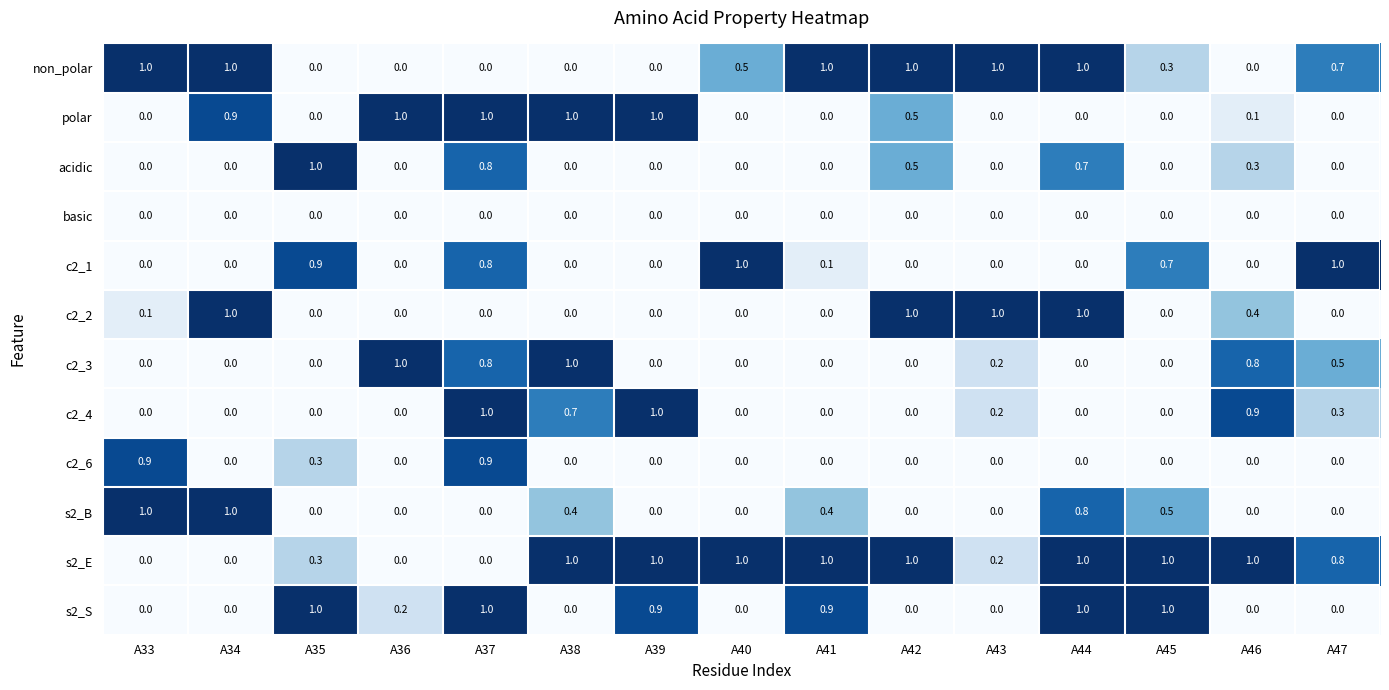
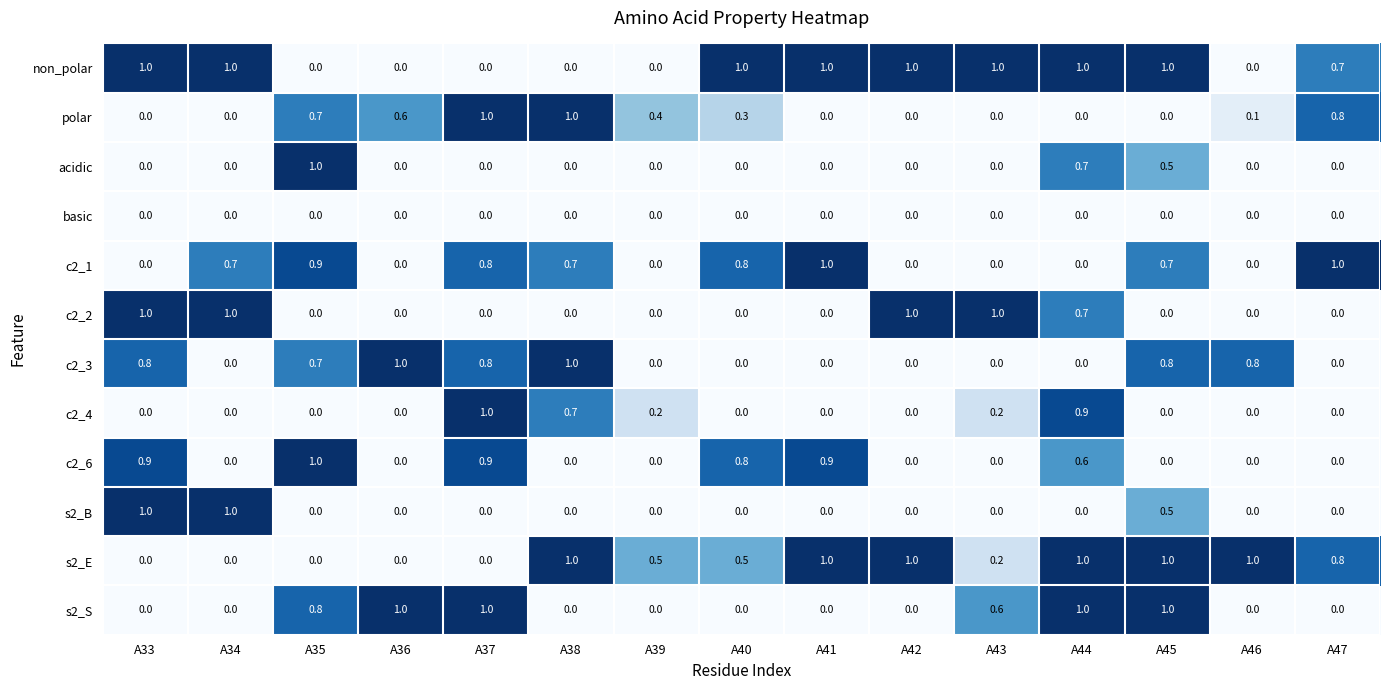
  {
    "non_polar": {
      "A33": 1.0,
      "A34": 1.0,
      "A35": 0.0,
      "A36": 0.0,
      "A37": 0.0,
      "A38": 0.0,
      "A39": 0.0,
-     "A40": 0.5,
+     "A40": 1.0,
      "A41": 1.0,
      "A42": 1.0,
      "A43": 1.0,
      "A44": 1.0,
-     "A45": 0.3,
+     "A45": 1.0,
      "A46": 0.0,
      "A47": 0.7
    },
    "polar": {
      "A33": 0.0,
-     "A34": 0.9,
-     "A35": 0.0,
-     "A36": 1.0,
+     "A34": 0.0,
+     "A35": 0.7,
+     "A36": 0.6,
      "A37": 1.0,
      "A38": 1.0,
-     "A39": 1.0,
-     "A40": 0.0,
+     "A39": 0.4,
+     "A40": 0.3,
      "A41": 0.0,
-     "A42": 0.5,
+     "A42": 0.0,
      "A43": 0.0,
      "A44": 0.0,
      "A45": 0.0,
      "A46": 0.1,
-     "A47": 0.0
+     "A47": 0.8
    },
    "acidic": {
      "A33": 0.0,
      "A34": 0.0,
      "A35": 1.0,
      "A36": 0.0,
-     "A37": 0.8,
+     "A37": 0.0,
      "A38": 0.0,
      "A39": 0.0,
      "A40": 0.0,
      "A41": 0.0,
-     "A42": 0.5,
+     "A42": 0.0,
      "A43": 0.0,
      "A44": 0.7,
-     "A45": 0.0,
-     "A46": 0.3,
+     "A45": 0.5,
+     "A46": 0.0,
      "A47": 0.0
    },
    "basic": {
      "A33": 0.0,
      "A34": 0.0,
      "A35": 0.0,
      "A36": 0.0,
      "A37": 0.0,
      "A38": 0.0,
      "A39": 0.0,
      "A40": 0.0,
      "A41": 0.0,
      "A42": 0.0,
      "A43": 0.0,
      "A44": 0.0,
      "A45": 0.0,
      "A46": 0.0,
      "A47": 0.0
    },
    "c2_1": {
      "A33": 0.0,
-     "A34": 0.0,
+     "A34": 0.7,
      "A35": 0.9,
      "A36": 0.0,
      "A37": 0.8,
-     "A38": 0.0,
+     "A38": 0.7,
      "A39": 0.0,
-     "A40": 1.0,
-     "A41": 0.1,
+     "A40": 0.8,
+     "A41": 1.0,
      "A42": 0.0,
      "A43": 0.0,
      "A44": 0.0,
      "A45": 0.7,
      "A46": 0.0,
      "A47": 1.0
    },
    "c2_2": {
-     "A33": 0.1,
+     "A33": 1.0,
      "A34": 1.0,
      "A35": 0.0,
      "A36": 0.0,
      "A37": 0.0,
      "A38": 0.0,
      "A39": 0.0,
      "A40": 0.0,
      "A41": 0.0,
      "A42": 1.0,
      "A43": 1.0,
-     "A44": 1.0,
+     "A44": 0.7,
      "A45": 0.0,
-     "A46": 0.4,
+     "A46": 0.0,
      "A47": 0.0
    },
    "c2_3": {
-     "A33": 0.0,
+     "A33": 0.8,
      "A34": 0.0,
-     "A35": 0.0,
+     "A35": 0.7,
      "A36": 1.0,
      "A37": 0.8,
      "A38": 1.0,
      "A39": 0.0,
      "A40": 0.0,
      "A41": 0.0,
      "A42": 0.0,
-     "A43": 0.2,
+     "A43": 0.0,
      "A44": 0.0,
-     "A45": 0.0,
+     "A45": 0.8,
      "A46": 0.8,
-     "A47": 0.5
+     "A47": 0.0
    },
    "c2_4": {
      "A33": 0.0,
      "A34": 0.0,
      "A35": 0.0,
      "A36": 0.0,
      "A37": 1.0,
      "A38": 0.7,
-     "A39": 1.0,
+     "A39": 0.2,
      "A40": 0.0,
      "A41": 0.0,
      "A42": 0.0,
      "A43": 0.2,
-     "A44": 0.0,
+     "A44": 0.9,
      "A45": 0.0,
-     "A46": 0.9,
-     "A47": 0.3
+     "A46": 0.0,
+     "A47": 0.0
    },
    "c2_6": {
      "A33": 0.9,
      "A34": 0.0,
-     "A35": 0.3,
+     "A35": 1.0,
      "A36": 0.0,
      "A37": 0.9,
      "A38": 0.0,
      "A39": 0.0,
-     "A40": 0.0,
-     "A41": 0.0,
+     "A40": 0.8,
+     "A41": 0.9,
      "A42": 0.0,
      "A43": 0.0,
-     "A44": 0.0,
+     "A44": 0.6,
      "A45": 0.0,
      "A46": 0.0,
      "A47": 0.0
    },
    "s2_B": {
      "A33": 1.0,
      "A34": 1.0,
      "A35": 0.0,
      "A36": 0.0,
      "A37": 0.0,
-     "A38": 0.4,
+     "A38": 0.0,
      "A39": 0.0,
      "A40": 0.0,
-     "A41": 0.4,
+     "A41": 0.0,
      "A42": 0.0,
      "A43": 0.0,
-     "A44": 0.8,
+     "A44": 0.0,
      "A45": 0.5,
      "A46": 0.0,
      "A47": 0.0
    },
    "s2_E": {
      "A33": 0.0,
      "A34": 0.0,
-     "A35": 0.3,
+     "A35": 0.0,
      "A36": 0.0,
      "A37": 0.0,
      "A38": 1.0,
-     "A39": 1.0,
-     "A40": 1.0,
+     "A39": 0.5,
+     "A40": 0.5,
      "A41": 1.0,
      "A42": 1.0,
      "A43": 0.2,
      "A44": 1.0,
      "A45": 1.0,
      "A46": 1.0,
      "A47": 0.8
    },
    "s2_S": {
      "A33": 0.0,
      "A34": 0.0,
-     "A35": 1.0,
-     "A36": 0.2,
+     "A35": 0.8,
+     "A36": 1.0,
      "A37": 1.0,
      "A38": 0.0,
-     "A39": 0.9,
+     "A39": 0.0,
      "A40": 0.0,
-     "A41": 0.9,
+     "A41": 0.0,
      "A42": 0.0,
-     "A43": 0.0,
+     "A43": 0.6,
      "A44": 1.0,
      "A45": 1.0,
      "A46": 0.0,
      "A47": 0.0
    }
  }
